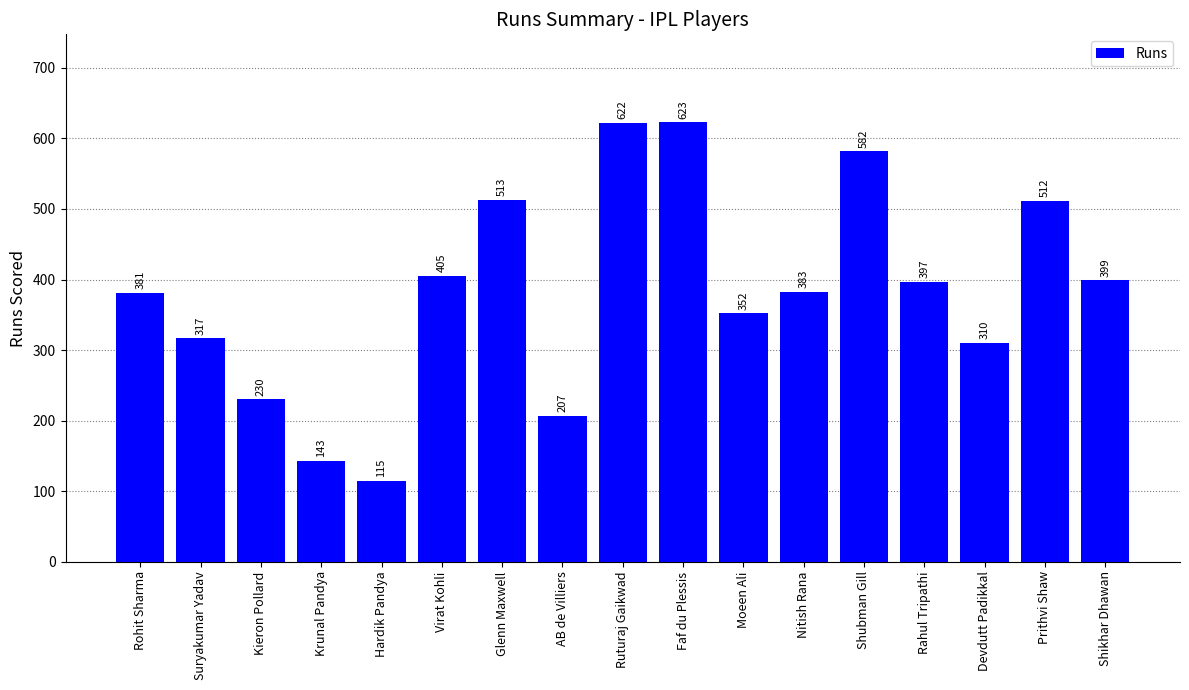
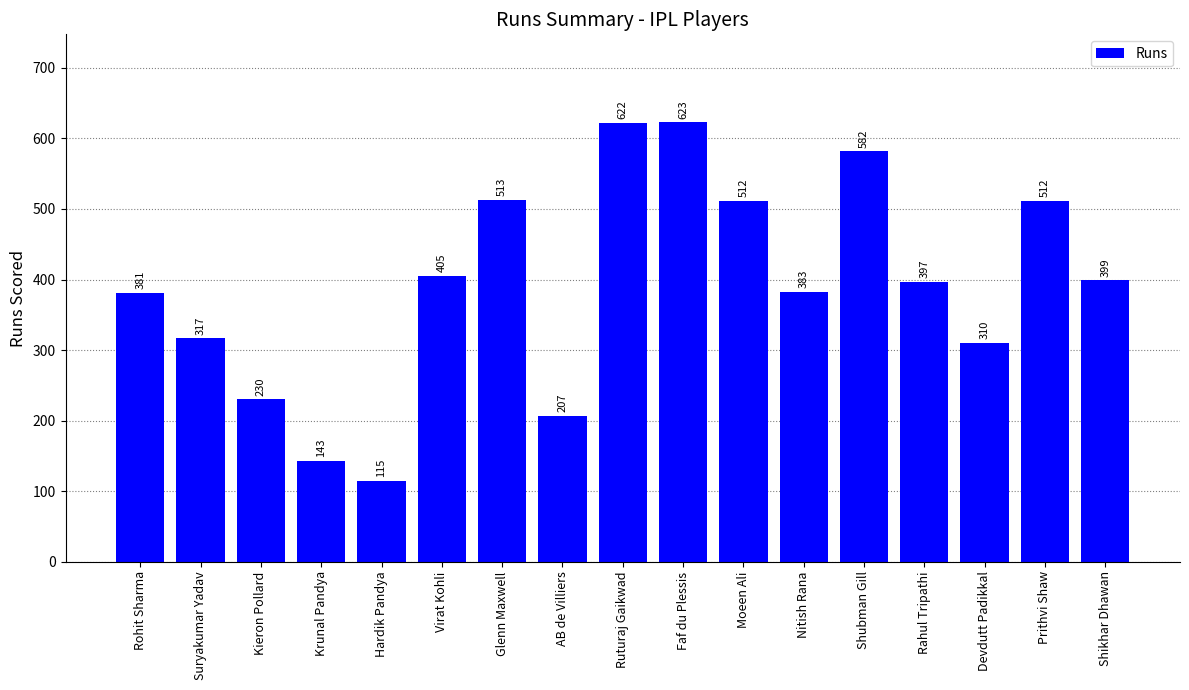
  {
    "Rohit Sharma": 381,
    "Suryakumar Yadav": 317,
    "Kieron Pollard": 230,
    "Krunal Pandya": 143,
    "Hardik Pandya": 115,
    "Virat Kohli": 405,
    "Glenn Maxwell": 513,
    "AB de Villiers": 207,
    "Ruturaj Gaikwad": 622,
    "Faf du Plessis": 623,
-   "Moeen Ali": 352,
+   "Moeen Ali": 512,
    "Nitish Rana": 383,
    "Shubman Gill": 582,
    "Rahul Tripathi": 397,
    "Devdutt Padikkal": 310,
    "Prithvi Shaw": 512,
    "Shikhar Dhawan": 399
  }
